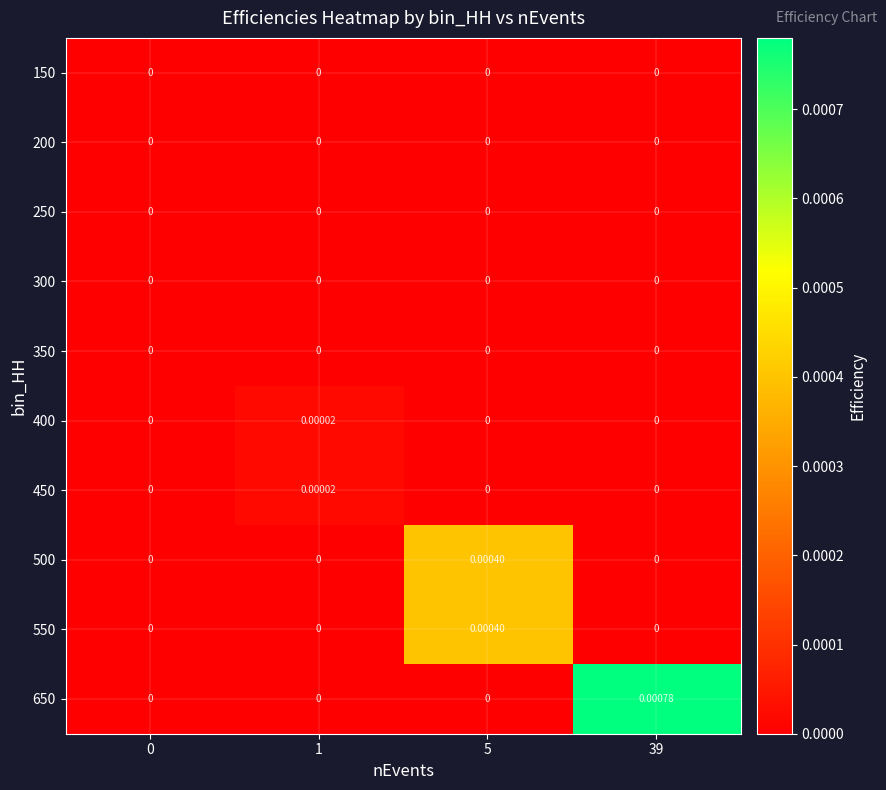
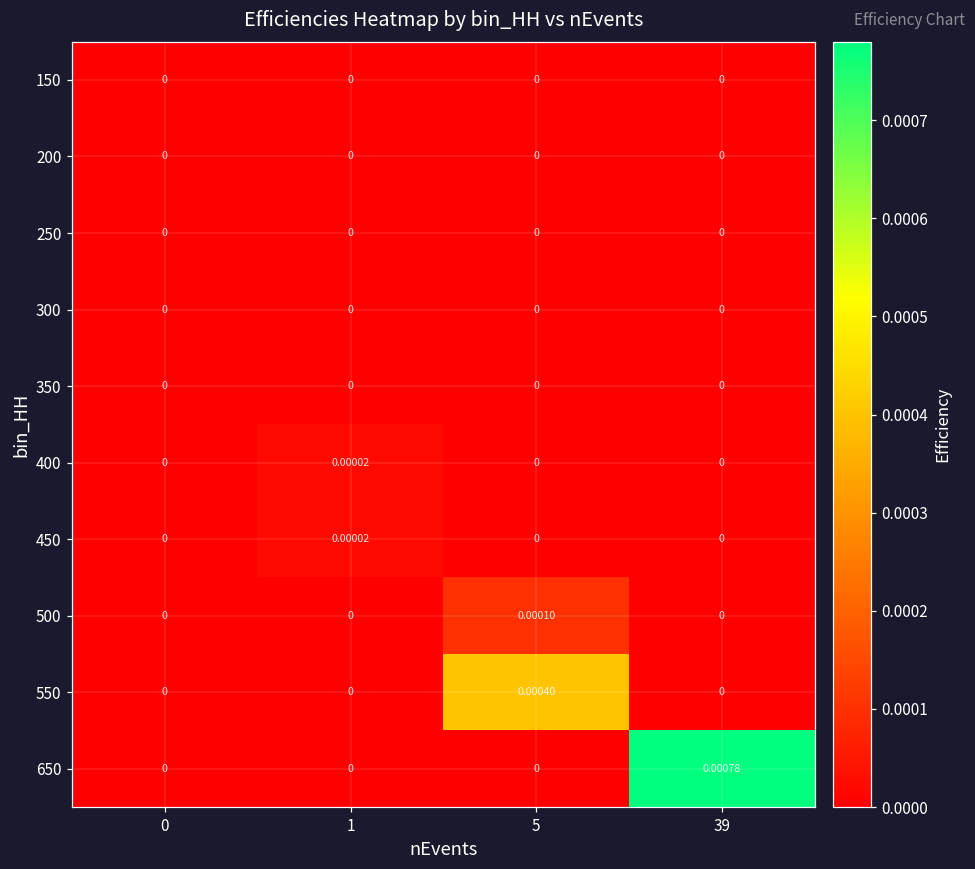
  {
    "150": {
      "0": 0,
      "1": 0,
      "5": 0,
      "39": 0
    },
    "200": {
      "0": 0,
      "1": 0,
      "5": 0,
      "39": 0
    },
    "250": {
      "0": 0,
      "1": 0,
      "5": 0,
      "39": 0
    },
    "300": {
      "0": 0,
      "1": 0,
      "5": 0,
      "39": 0
    },
    "350": {
      "0": 0,
      "1": 0,
      "5": 0,
      "39": 0
    },
    "400": {
      "0": 0,
      "1": 0.00002,
      "5": 0,
      "39": 0
    },
    "450": {
      "0": 0,
      "1": 0.00002,
      "5": 0,
      "39": 0
    },
    "500": {
      "0": 0,
      "1": 0,
-     "5": 0.00040,
+     "5": 0.00010,
      "39": 0
    },
    "550": {
      "0": 0,
      "1": 0,
      "5": 0.00040,
      "39": 0
    },
    "650": {
      "0": 0,
      "1": 0,
      "5": 0,
      "39": 0.00078
    }
  }
